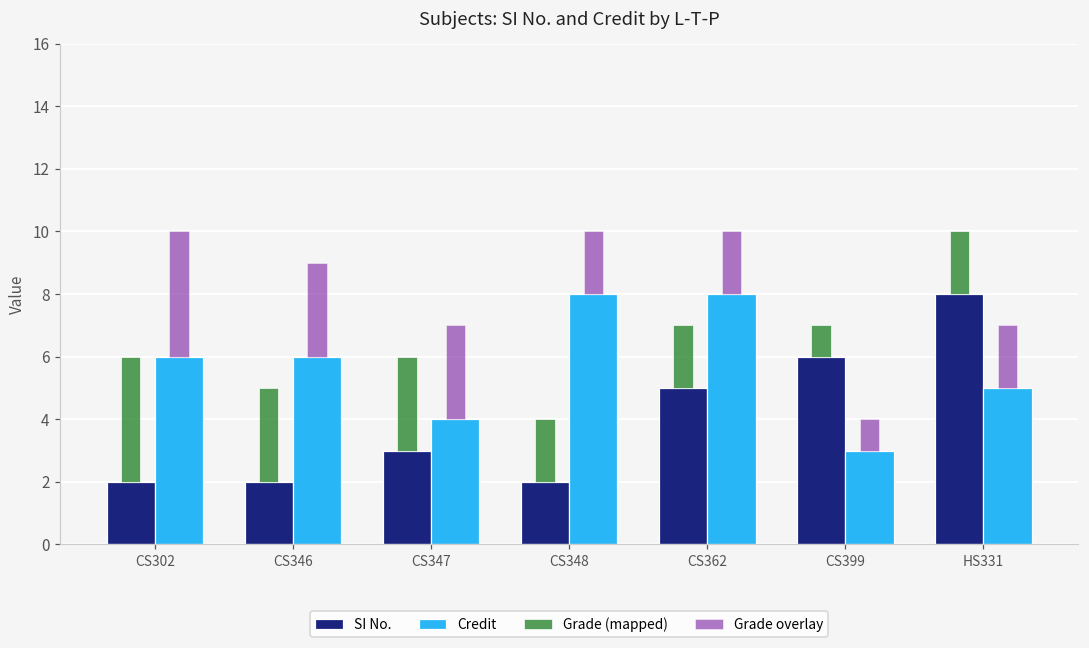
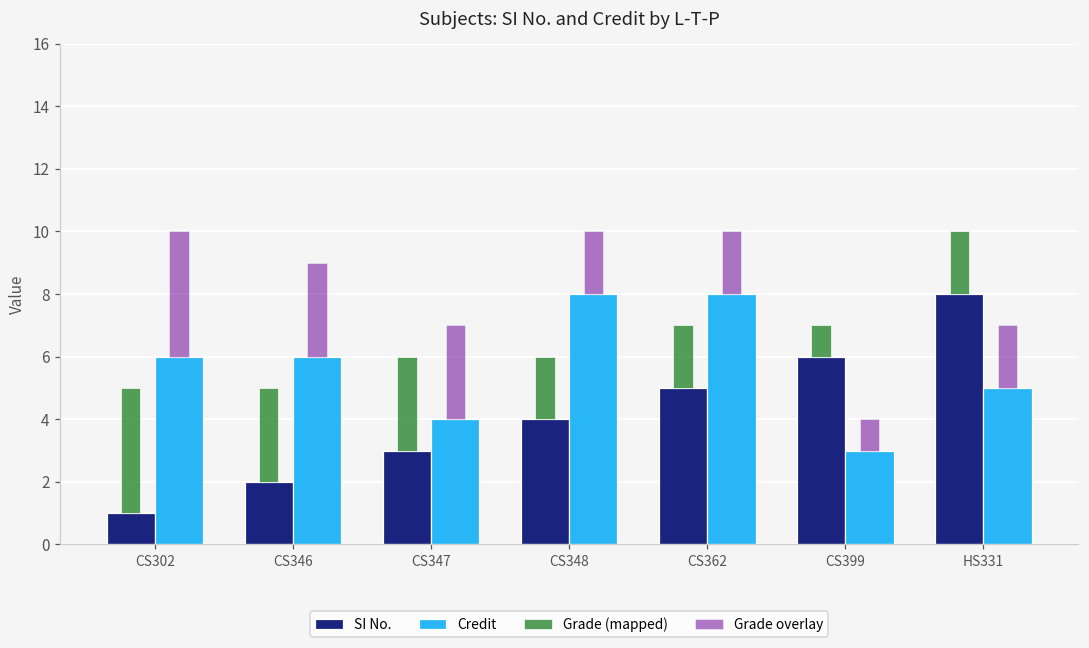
  {
    "SI No.": {
-     "CS302": 2,
+     "CS302": 1,
      "CS346": 2,
      "CS347": 3,
-     "CS348": 2,
+     "CS348": 4,
      "CS362": 5,
      "CS399": 6,
      "HS331": 8
    },
    "Credit": {
      "CS302": 6,
      "CS346": 6,
      "CS347": 4,
      "CS348": 8,
      "CS362": 8,
      "CS399": 3,
      "HS331": 5
    },
    "Grade (mapped)": {
      "CS302": 4,
      "CS346": 3,
      "CS347": 3,
      "CS348": 2,
      "CS362": 2,
      "CS399": 1,
      "HS331": 2
    },
    "Grade overlay": {
      "CS302": 4,
      "CS346": 3,
      "CS347": 3,
      "CS348": 2,
      "CS362": 2,
      "CS399": 1,
      "HS331": 2
    }
  }
